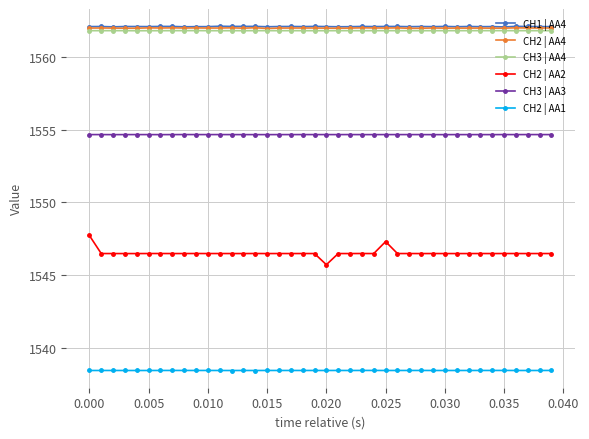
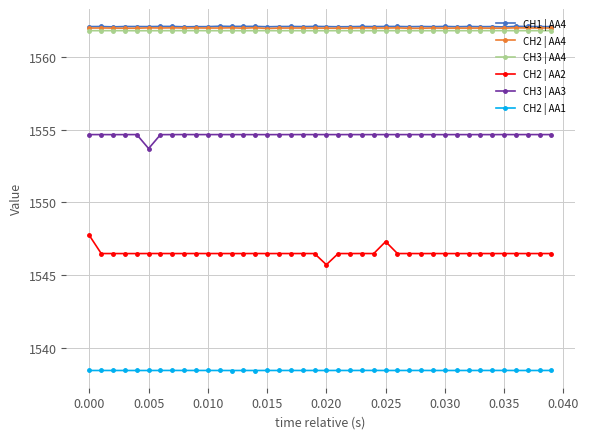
  {
    "CH3 | AA4": {
      "0.000": 1561.8,
      "0.005": 1561.8,
      "0.010": 1561.8,
      "0.025": 1561.8
    },
    "CH2 | AA2": {
      "0.000": 1547.7,
      "0.005": 1546.5,
      "0.010": 1546.5,
      "0.015": 1546.5,
      "0.020": 1545.7,
      "0.025": 1547.3,
      "0.030": 1546.5,
      "0.035": 1546.5
    },
    "CH3 | AA3": {
      "0.000": 1554.7,
-     "0.005": 1554.7,
+     "0.005": 1553.7,
      "0.010": 1554.7,
      "0.015": 1554.7,
      "0.020": 1554.7,
      "0.025": 1554.7,
      "0.030": 1554.7,
      "0.035": 1554.7
    },
    "CH2 | AA1": {
      "0.000": 1538.4,
      "0.005": 1538.4,
      "0.010": 1538.4,
      "0.015": 1538.4,
      "0.020": 1538.4,
      "0.025": 1538.4,
      "0.030": 1538.4,
      "0.035": 1538.4
    }
  }
